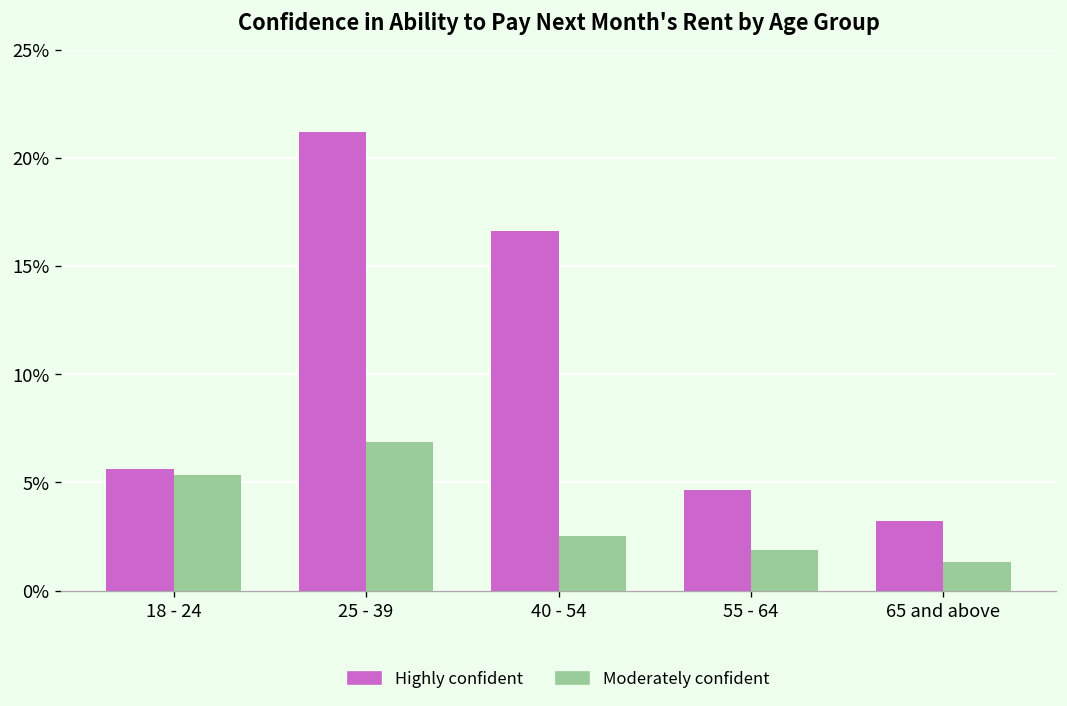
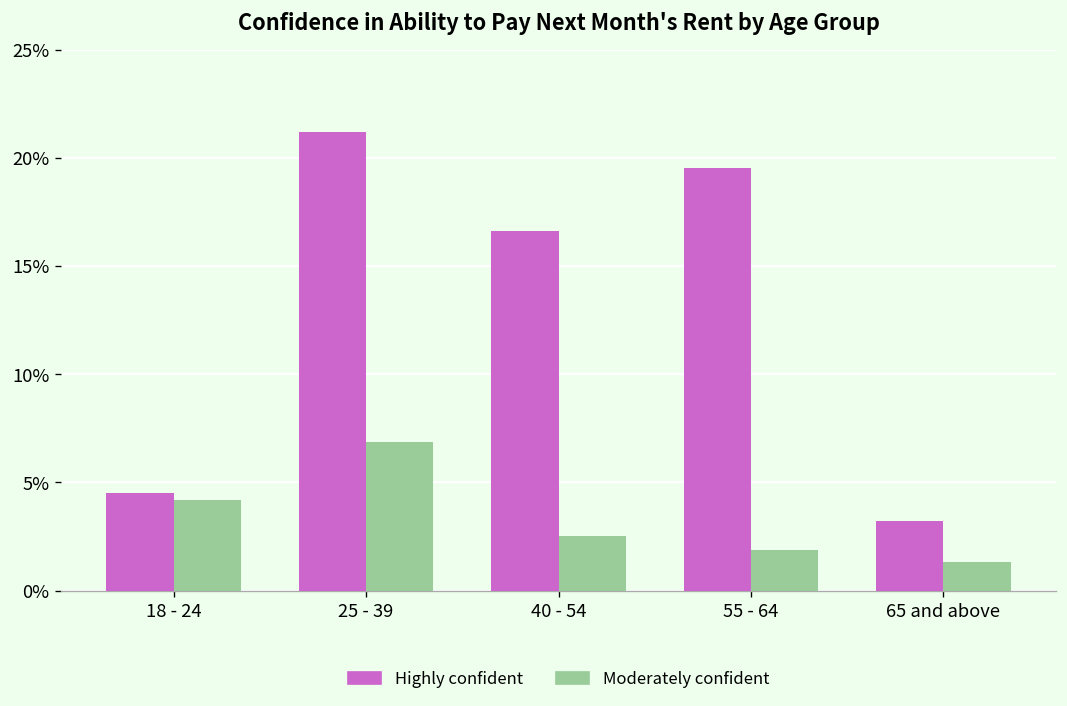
  {
    "Highly confident": {
-     "18 - 24": "5.6%",
+     "18 - 24": "4.5%",
      "25 - 39": "21.2%",
      "40 - 54": "16.6%",
-     "55 - 64": "4.7%",
+     "55 - 64": "19.5%",
      "65 and above": "3.2%"
    },
    "Moderately confident": {
-     "18 - 24": "5.3%",
+     "18 - 24": "4.2%",
      "25 - 39": "6.9%",
      "40 - 54": "2.5%",
      "55 - 64": "1.9%",
      "65 and above": "1.3%"
    }
  }
